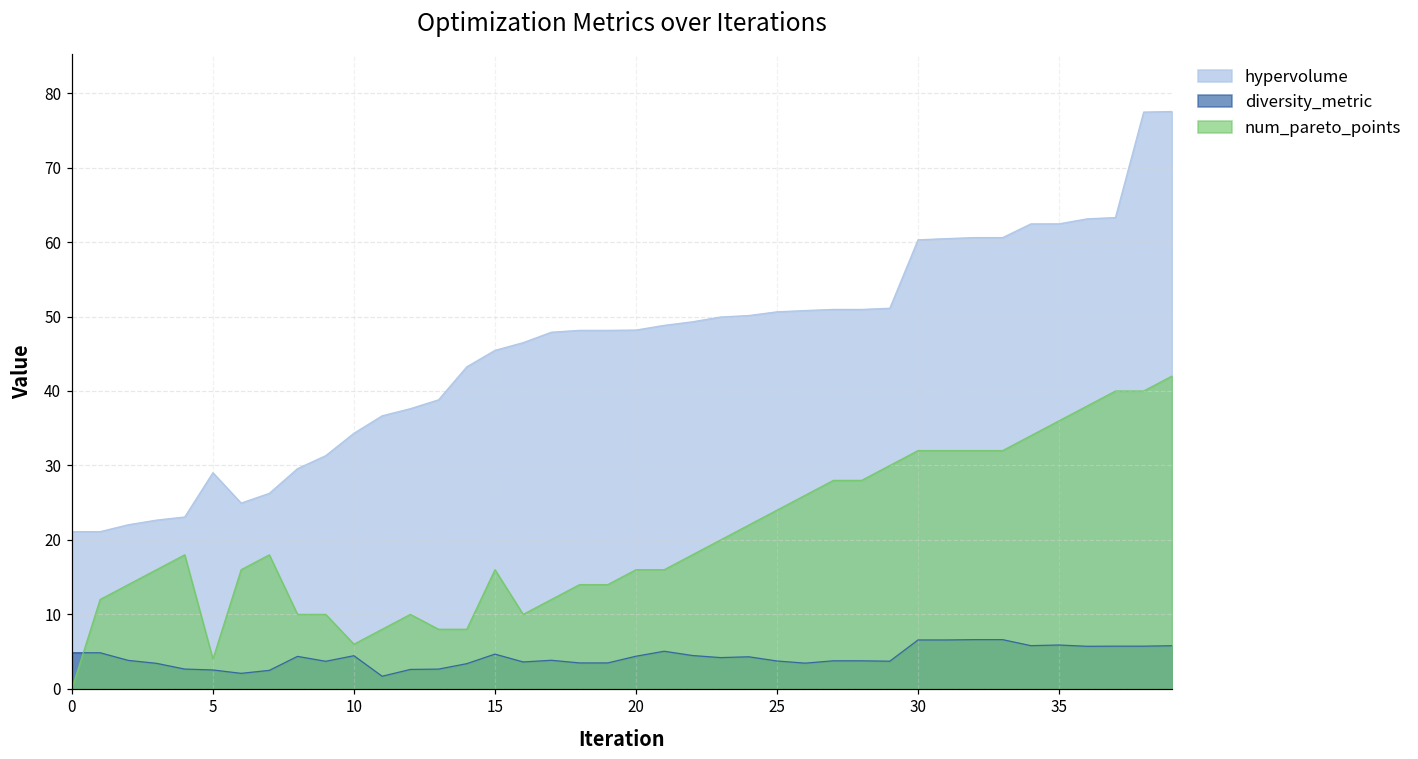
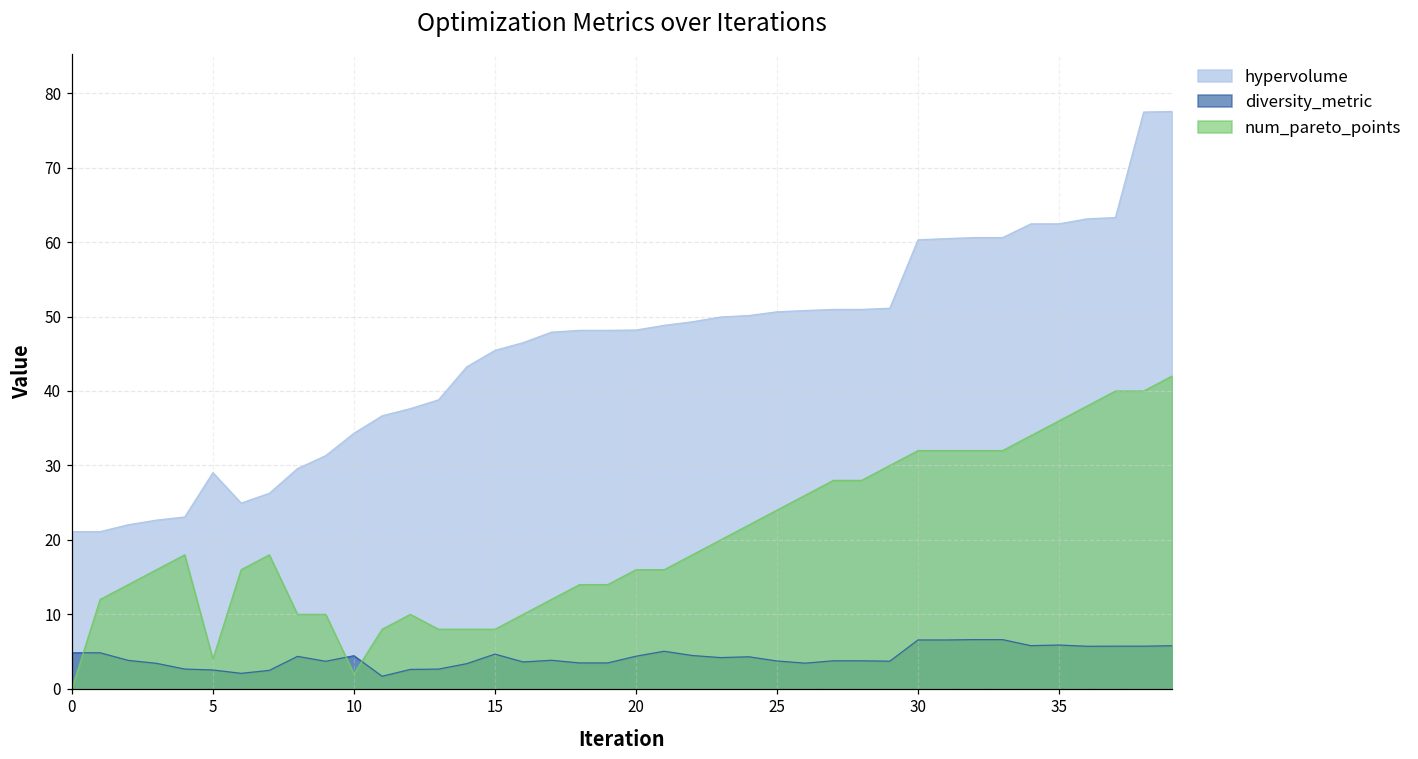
  {
    "hypervolume": {
      "0": 21,
      "5": 29,
      "10": 34,
      "15": 45,
      "20": 48,
      "25": 51,
      "30": 60,
      "35": 62
    },
    "diversity_metric": {
      "0": 5,
      "5": 3,
      "10": 4,
      "15": 5,
      "20": 4,
      "25": 4,
      "30": 7,
      "35": 6
    },
    "num_pareto_points": {
      "0": 0,
      "5": 4,
-     "10": 6,
-     "15": 16,
+     "10": 2,
+     "15": 8,
      "20": 16,
      "25": 24,
      "30": 32,
      "35": 36
    }
  }
